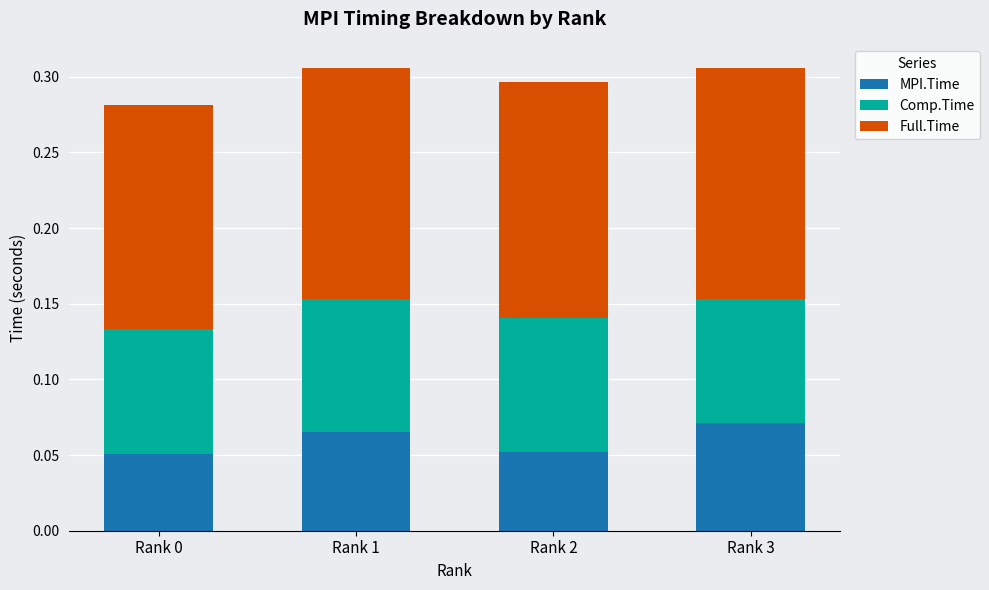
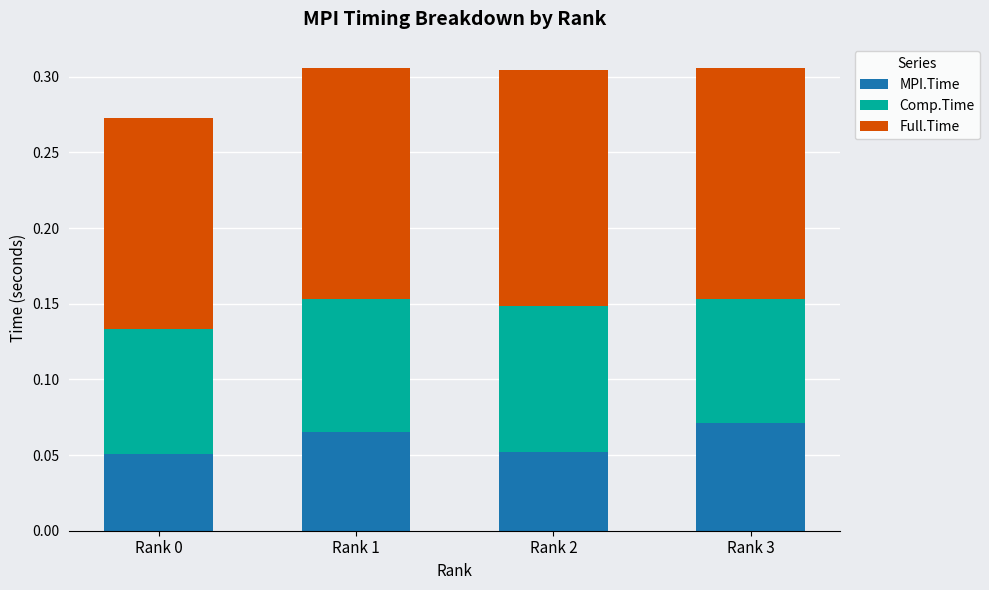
  {
    "MPI.Time": {
      "Rank 0": 0.051,
      "Rank 1": 0.065,
      "Rank 2": 0.052,
      "Rank 3": 0.071
    },
    "Comp.Time": {
      "Rank 0": 0.082,
      "Rank 1": 0.088,
-     "Rank 2": 0.089,
+     "Rank 2": 0.096,
      "Rank 3": 0.082
    },
    "Full.Time": {
-     "Rank 0": 0.148,
+     "Rank 0": 0.139,
      "Rank 1": 0.153,
      "Rank 2": 0.156,
      "Rank 3": 0.153
    }
  }
